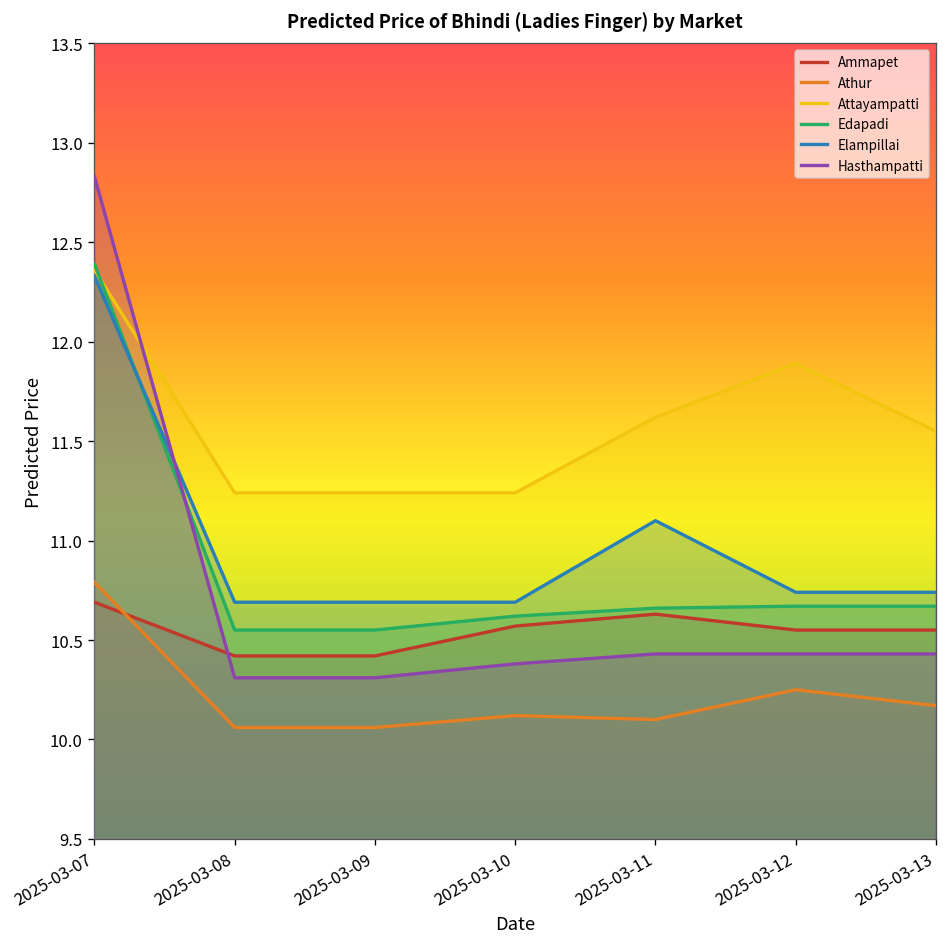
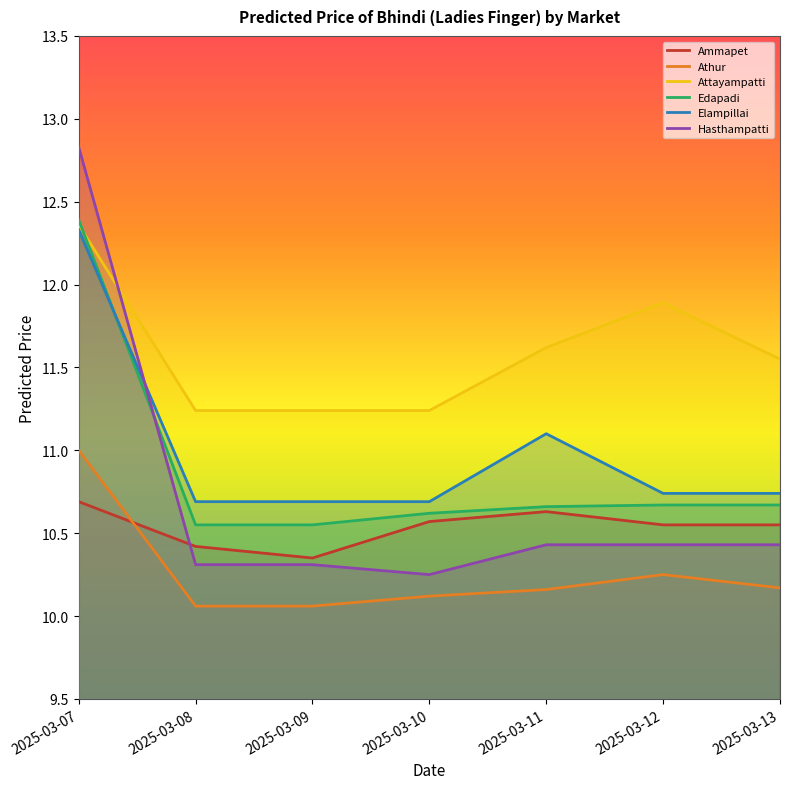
  {
    "Ammapet": {
      "2025-03-07": 10.69,
      "2025-03-08": 10.42,
-     "2025-03-09": 10.42,
+     "2025-03-09": 10.35,
      "2025-03-10": 10.57,
      "2025-03-11": 10.63,
      "2025-03-12": 10.55,
      "2025-03-13": 10.55
    },
    "Athur": {
-     "2025-03-07": 10.79,
+     "2025-03-07": 11.00,
      "2025-03-08": 10.06,
      "2025-03-09": 10.06,
      "2025-03-10": 10.12,
-     "2025-03-11": 10.10,
+     "2025-03-11": 10.16,
      "2025-03-12": 10.25,
      "2025-03-13": 10.17
    },
    "Attayampatti": {
      "2025-03-07": 12.36,
      "2025-03-08": 11.24,
      "2025-03-09": 11.24,
      "2025-03-10": 11.24,
      "2025-03-11": 11.62,
      "2025-03-12": 11.89,
      "2025-03-13": 11.55
    },
    "Edapadi": {
      "2025-03-07": 12.39,
      "2025-03-08": 10.55,
      "2025-03-09": 10.55,
      "2025-03-10": 10.62,
      "2025-03-11": 10.66,
      "2025-03-12": 10.67,
      "2025-03-13": 10.67
    },
    "Elampillai": {
      "2025-03-07": 12.33,
      "2025-03-08": 10.69,
      "2025-03-09": 10.69,
      "2025-03-10": 10.69,
      "2025-03-11": 11.10,
      "2025-03-12": 10.74,
      "2025-03-13": 10.74
    },
    "Hasthampatti": {
      "2025-03-07": 12.83,
      "2025-03-08": 10.31,
      "2025-03-09": 10.31,
-     "2025-03-10": 10.38,
+     "2025-03-10": 10.25,
      "2025-03-11": 10.43,
      "2025-03-12": 10.43,
      "2025-03-13": 10.43
    }
  }
